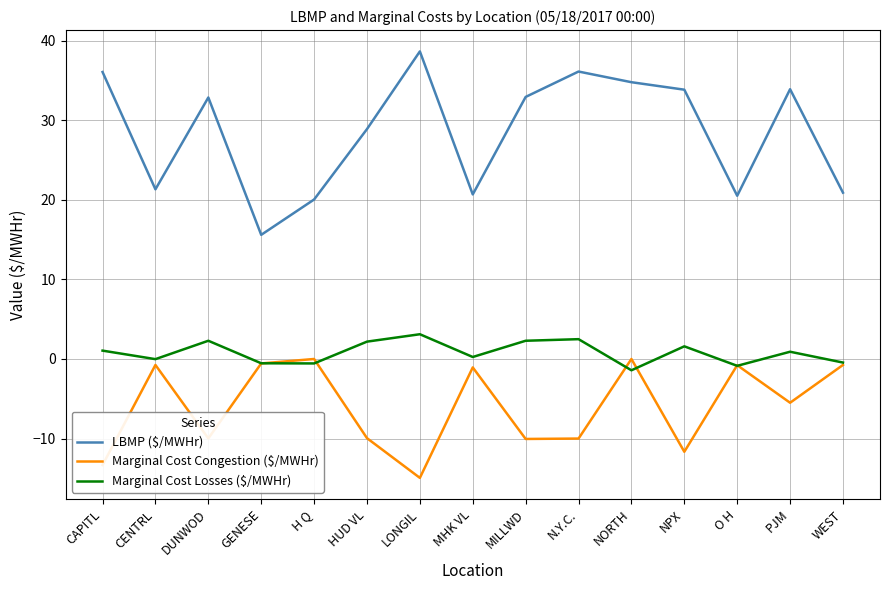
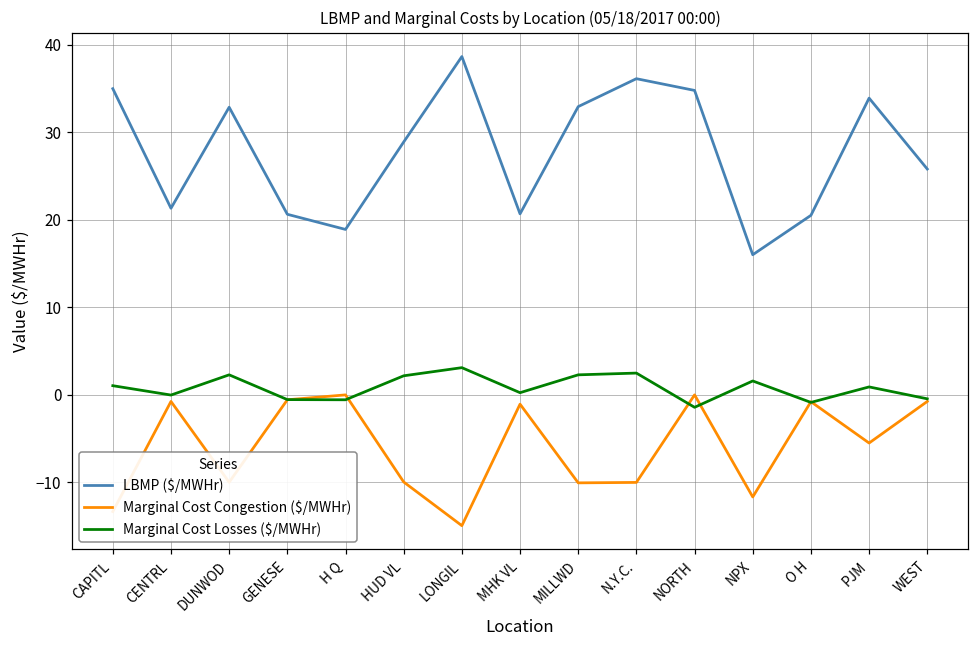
  {
    "LBMP ($/MWHr)": {
-     "CAPITL": 36,
+     "CAPITL": 35,
      "CENTRL": 21,
      "DUNWOD": 33,
-     "GENESE": 16,
-     "H Q": 20,
+     "GENESE": 21,
+     "H Q": 19,
      "HUD VL": 29,
      "LONGIL": 39,
      "MHK VL": 21,
      "MILLWD": 33,
      "N.Y.C.": 36,
      "NORTH": 35,
-     "NPX": 34,
+     "NPX": 16,
      "O H": 21,
      "PJM": 34,
-     "WEST": 21
+     "WEST": 26
    },
    "Marginal Cost Congestion ($/MWHr)": {
      "CENTRL": -1,
      "H Q": 0,
      "HUD VL": -10,
      "LONGIL": -15,
      "MHK VL": -1,
      "MILLWD": -10,
      "N.Y.C.": -10,
      "NORTH": 0,
      "NPX": -12,
      "PJM": -6
    },
    "Marginal Cost Losses ($/MWHr)": {
      "CAPITL": 1,
      "CENTRL": 0,
      "DUNWOD": 2,
      "H Q": -1,
      "HUD VL": 2,
      "LONGIL": 3,
      "MHK VL": 0,
      "MILLWD": 2,
      "N.Y.C.": 2,
      "NORTH": -1,
      "NPX": 2,
      "PJM": 1
    }
  }
